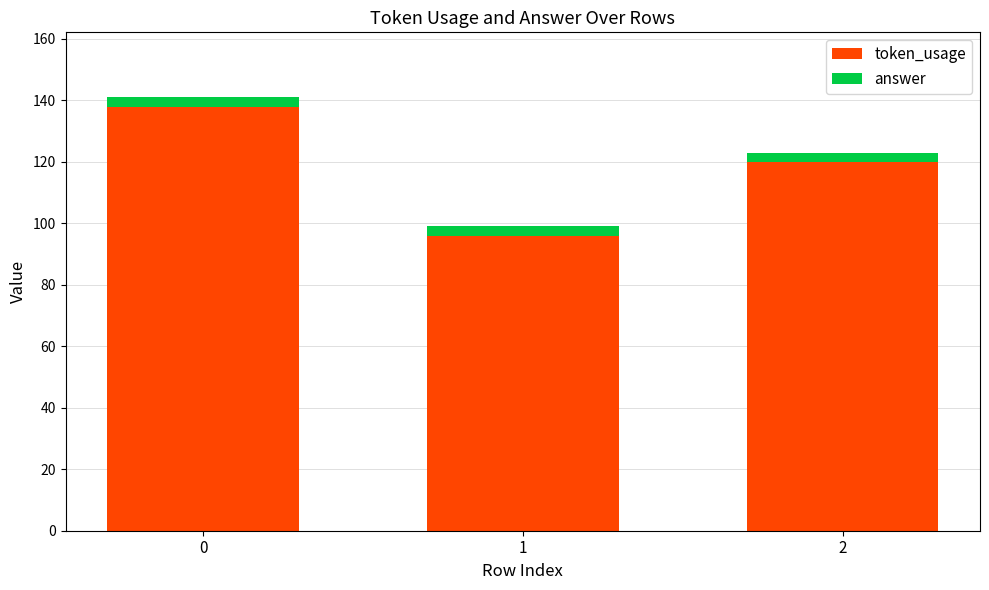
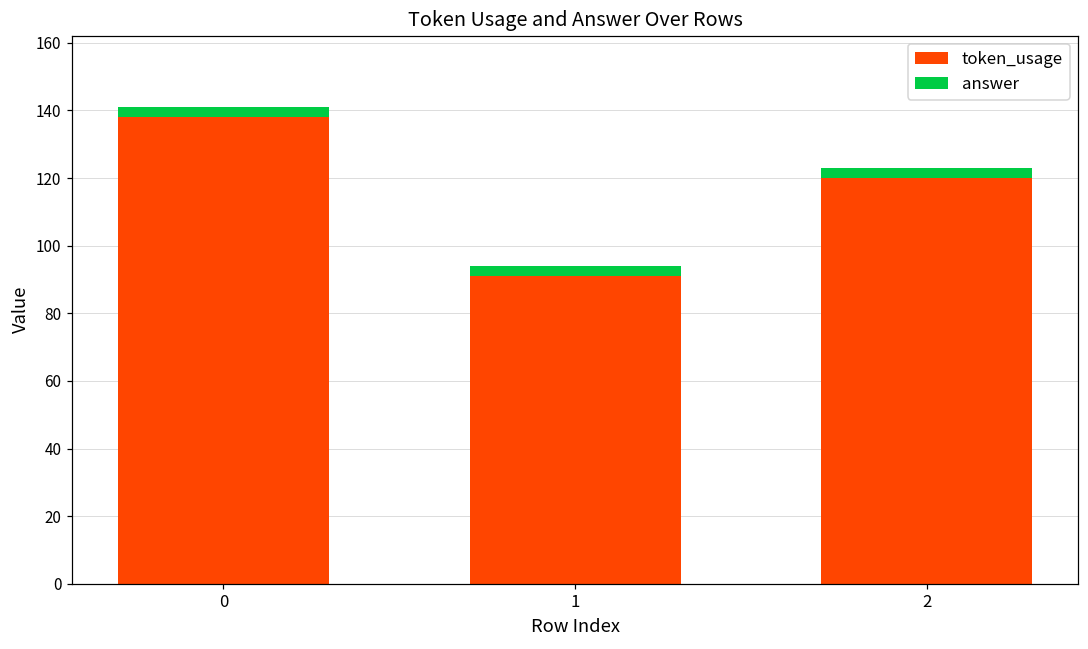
  {
    "token_usage": {
      "0": 138,
-     "1": 96,
+     "1": 91,
      "2": 120
    },
    "answer": {
      "0": 3,
      "1": 3,
      "2": 3
    }
  }
